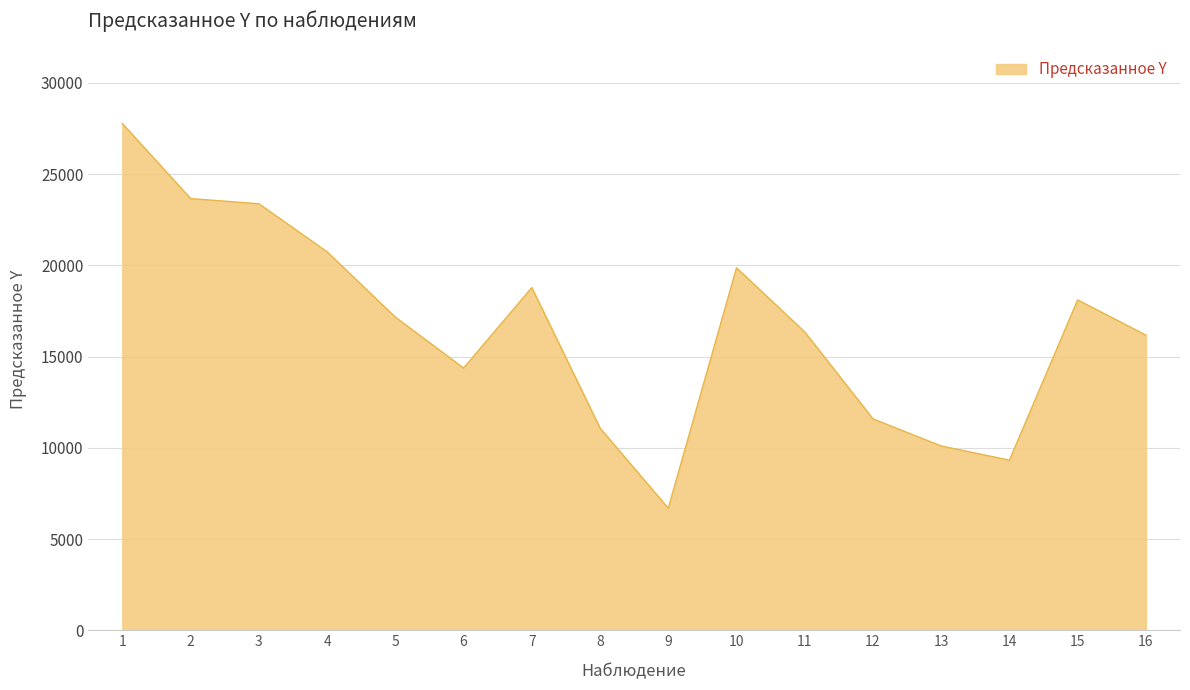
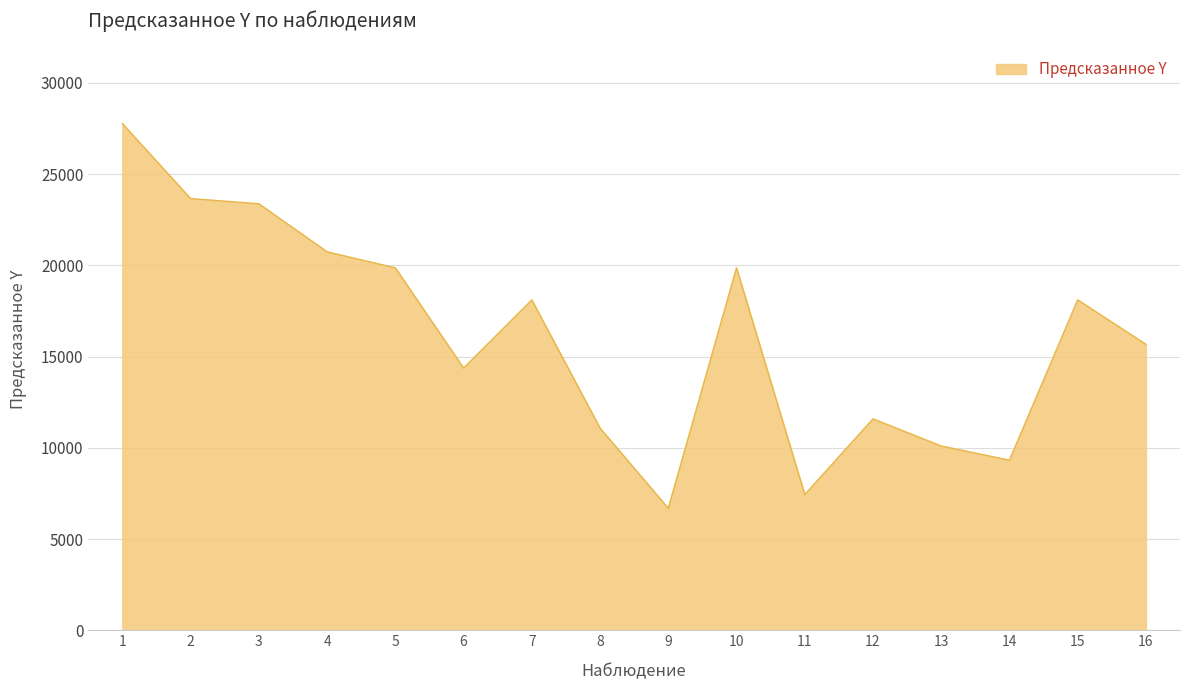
  {
    "1": 27800,
    "2": 23700,
    "3": 23400,
    "4": 20700,
-   "5": 17200,
+   "5": 19900,
    "6": 14400,
-   "7": 18800,
+   "7": 18100,
    "8": 11100,
    "9": 6700,
    "10": 19900,
-   "11": 16400,
+   "11": 7400,
    "12": 11600,
    "13": 10100,
    "14": 9300,
    "15": 18100,
-   "16": 16200
+   "16": 15700
  }
